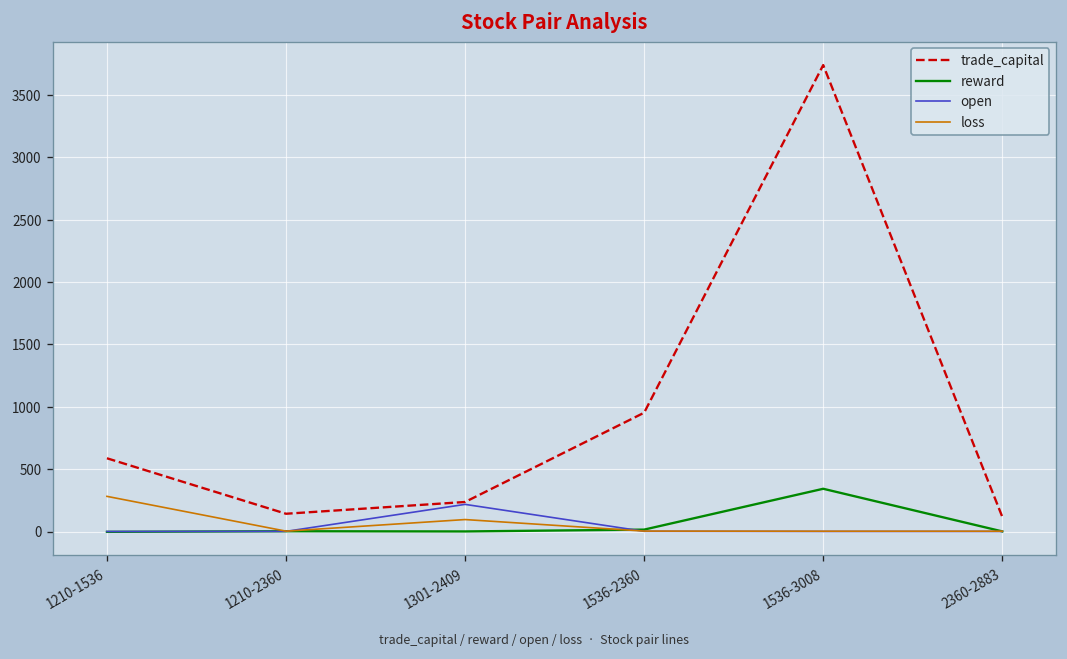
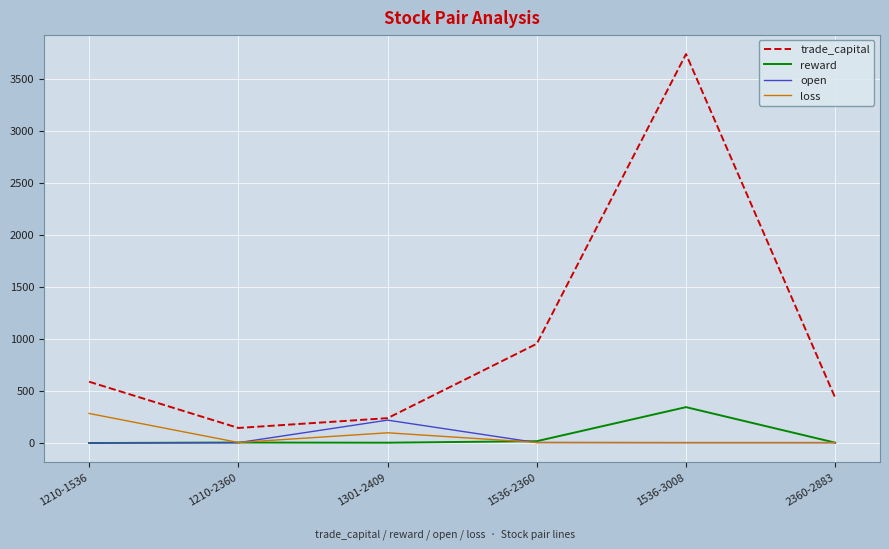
  {
    "trade_capital": {
      "1210-1536": 590,
      "1210-2360": 140,
      "1536-2360": 950,
      "1536-3008": 3740,
-     "2360-2883": 120
+     "2360-2883": 430
    },
    "reward": {
      "1301-2409": 0,
      "1536-3008": 340
    },
    "loss": {
      "1210-1536": 280,
      "1301-2409": 100
    }
  }
